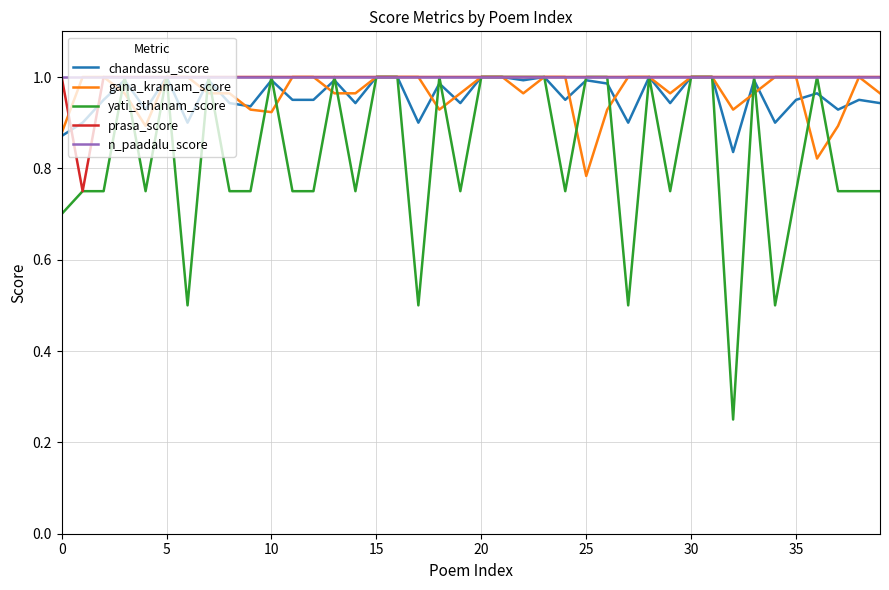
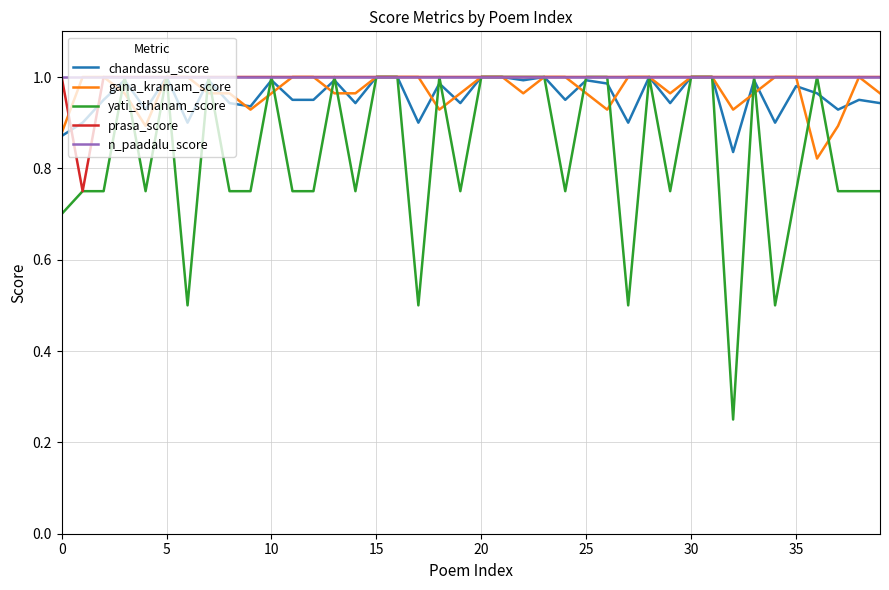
  {
    "chandassu_score": {
      "0": 0.87,
      "10": 0.99,
      "25": 0.99,
-     "35": 0.95
+     "35": 0.98
    },
    "gana_kramam_score": {
      "0": 0.88,
-     "10": 0.92,
-     "25": 0.78
+     "10": 0.96,
+     "25": 0.96
    },
    "yati_sthanam_score": {
      "0": 0.70,
      "35": 0.75
    }
  }
